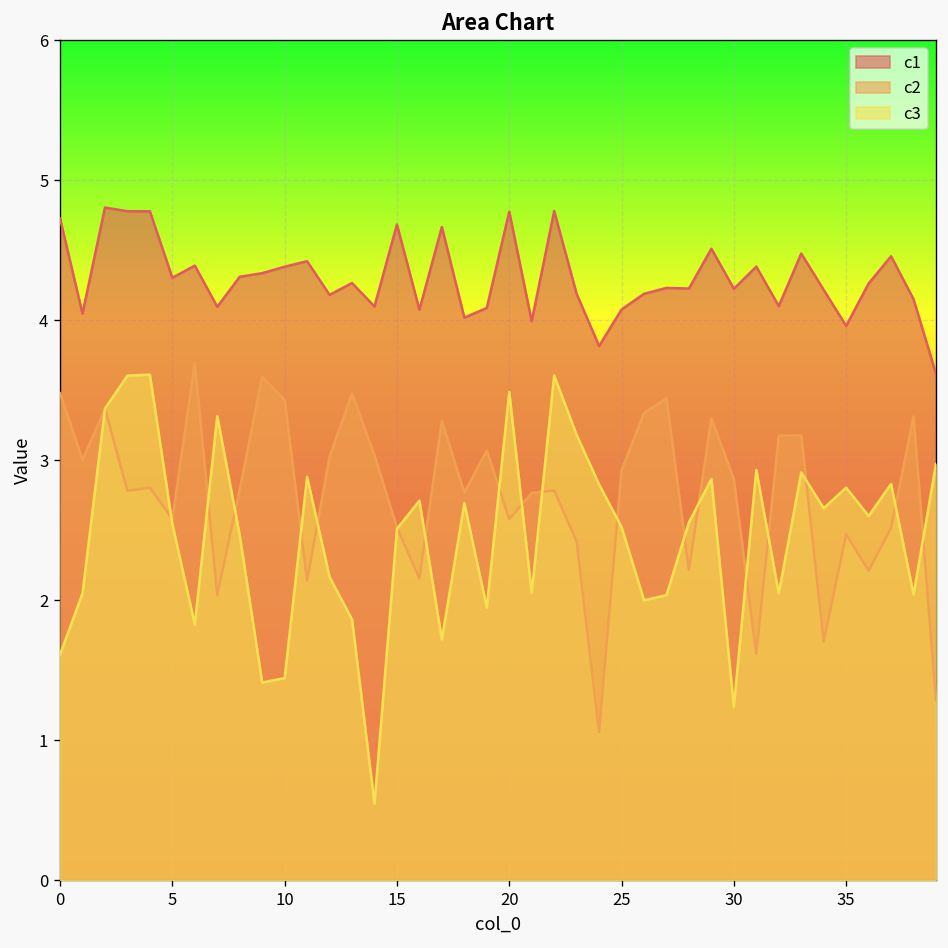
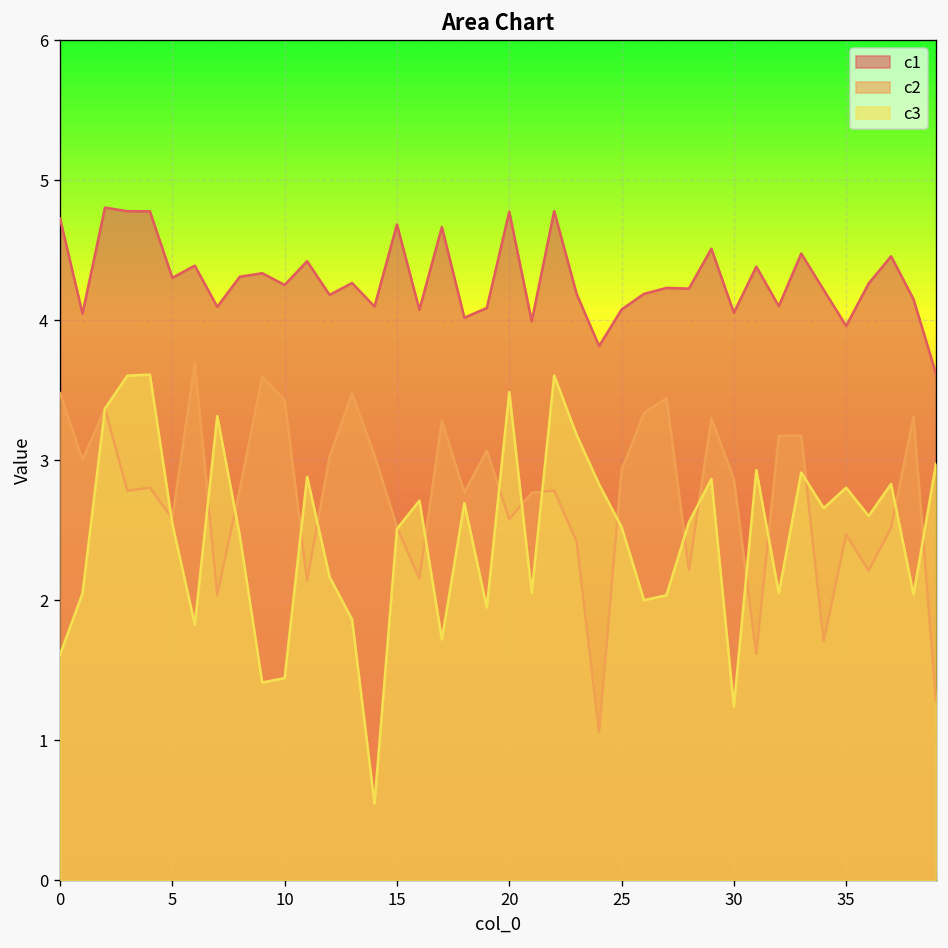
  {
    "c1": {
      "0": 4.73,
      "5": 4.30,
-     "10": 4.38,
+     "10": 4.25,
      "15": 4.68,
      "20": 4.77,
      "25": 4.08,
-     "30": 4.22,
+     "30": 4.05,
      "35": 3.96
    }
  }
